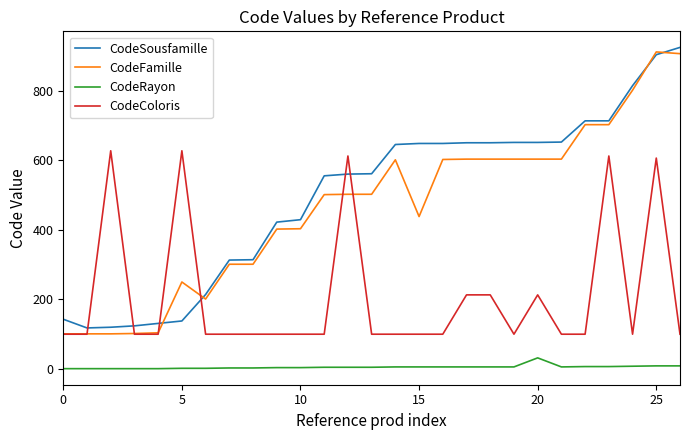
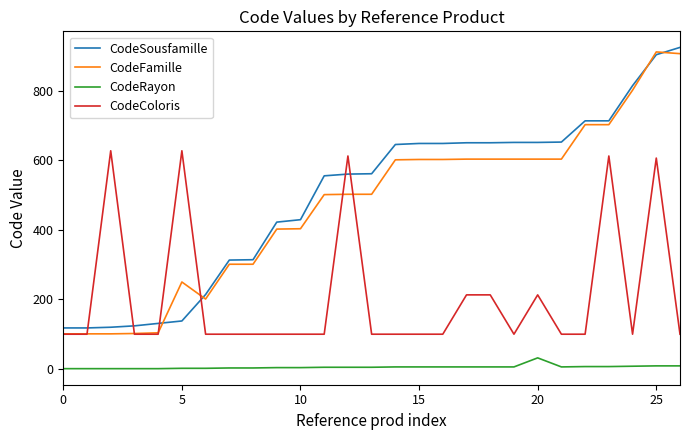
  {
    "CodeSousfamille": {
-     "0": 140,
+     "0": 120,
      "5": 140,
      "10": 430,
      "15": 650,
      "20": 650,
      "25": 900
    },
    "CodeFamille": {
      "5": 250,
      "10": 400,
-     "15": 440,
+     "15": 600,
      "20": 600,
      "25": 910
    },
    "CodeRayon": {
      "0": 0,
      "5": 0,
      "10": 0,
      "15": 10,
      "20": 30,
      "25": 10
    },
    "CodeColoris": {
      "5": 630,
      "10": 100,
      "15": 100,
      "20": 210,
      "25": 610
    }
  }
